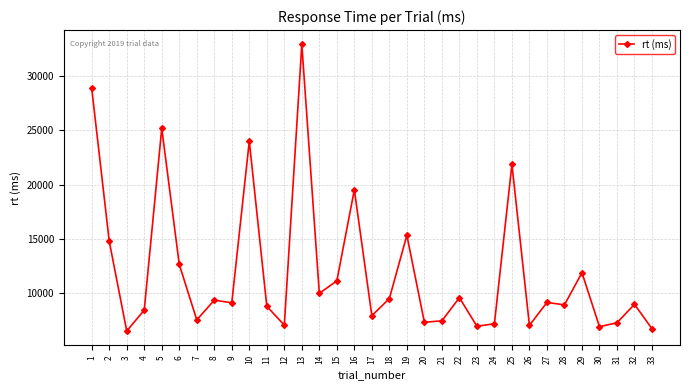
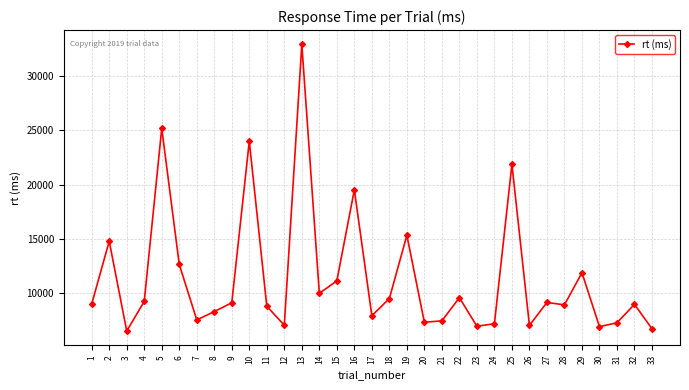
  {
-   "1": 28900,
+   "1": 9000,
    "2": 14800,
    "3": 6500,
-   "4": 8500,
+   "4": 9300,
    "5": 25200,
    "6": 12700,
    "7": 7600,
-   "8": 9400,
+   "8": 8300,
    "9": 9100,
    "10": 24000,
    "11": 8800,
    "12": 7100,
    "13": 32900,
    "14": 10000,
    "15": 11200,
    "16": 19500,
    "17": 8000,
    "18": 9500,
    "19": 15300,
    "20": 7300,
    "21": 7500,
    "22": 9600,
    "23": 7000,
    "24": 7200,
    "25": 21900,
    "26": 7100,
    "27": 9200,
    "28": 8900,
    "29": 11900,
    "30": 6900,
    "31": 7300,
    "32": 9000,
    "33": 6700
  }
